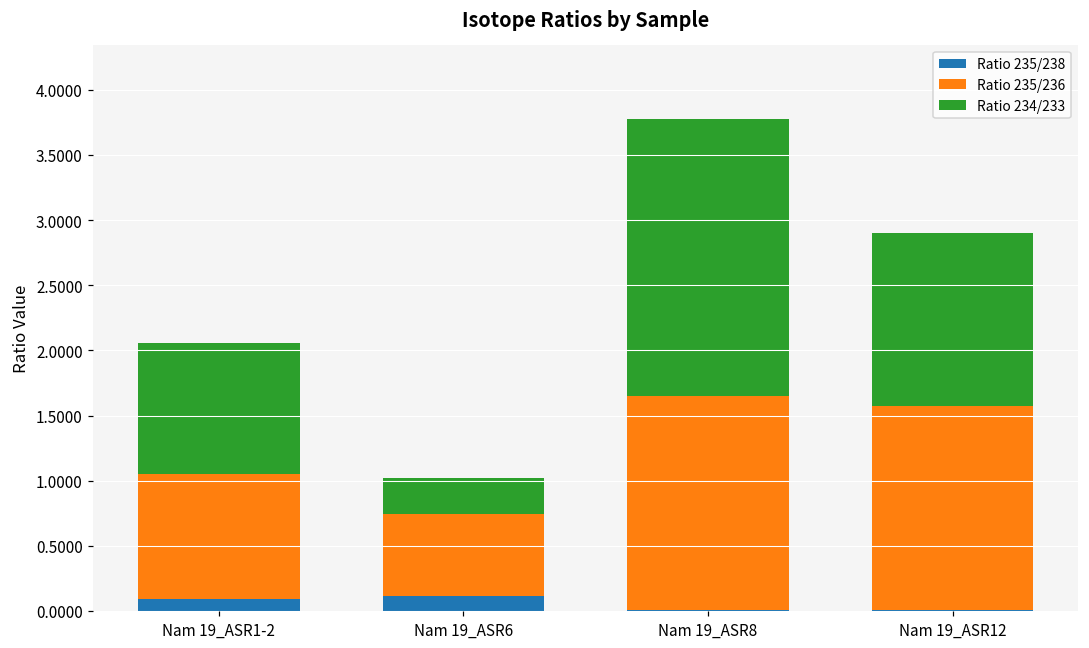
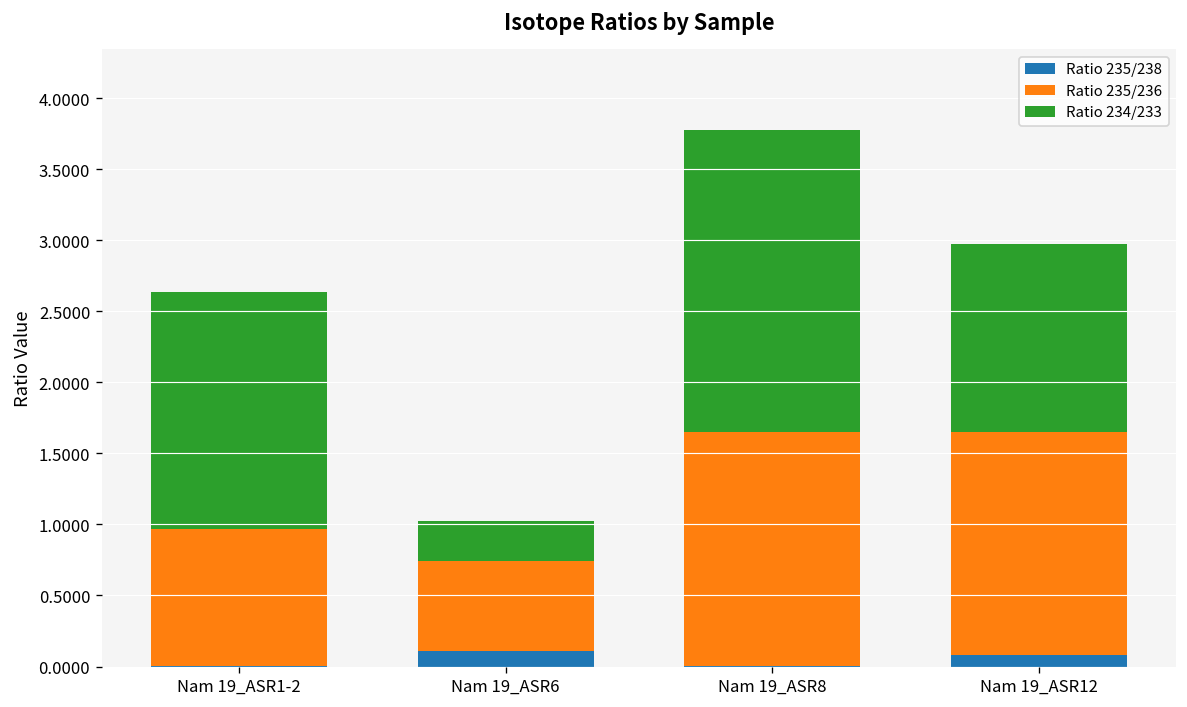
  {
    "Ratio 235/238": {
-     "Nam 19_ASR1-2": 0.09,
+     "Nam 19_ASR1-2": 0.01,
      "Nam 19_ASR6": 0.11,
-     "Nam 19_ASR12": 0.01
+     "Nam 19_ASR12": 0.08
    },
    "Ratio 235/236": {
      "Nam 19_ASR1-2": 0.96,
      "Nam 19_ASR6": 0.63,
      "Nam 19_ASR8": 1.64,
      "Nam 19_ASR12": 1.57
    },
    "Ratio 234/233": {
-     "Nam 19_ASR1-2": 1.01,
+     "Nam 19_ASR1-2": 1.66,
      "Nam 19_ASR6": 0.28,
      "Nam 19_ASR8": 2.13,
      "Nam 19_ASR12": 1.32
    }
  }
